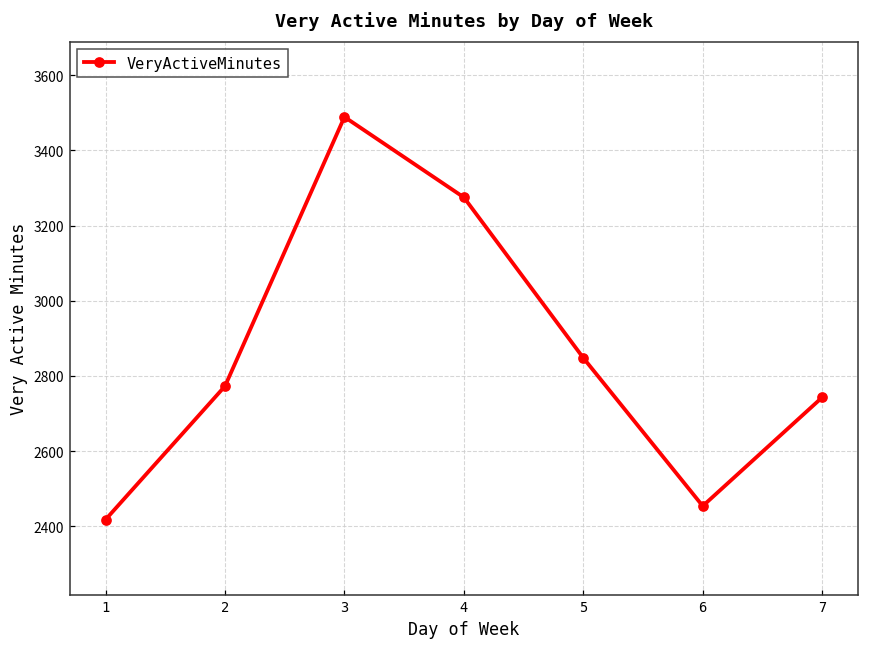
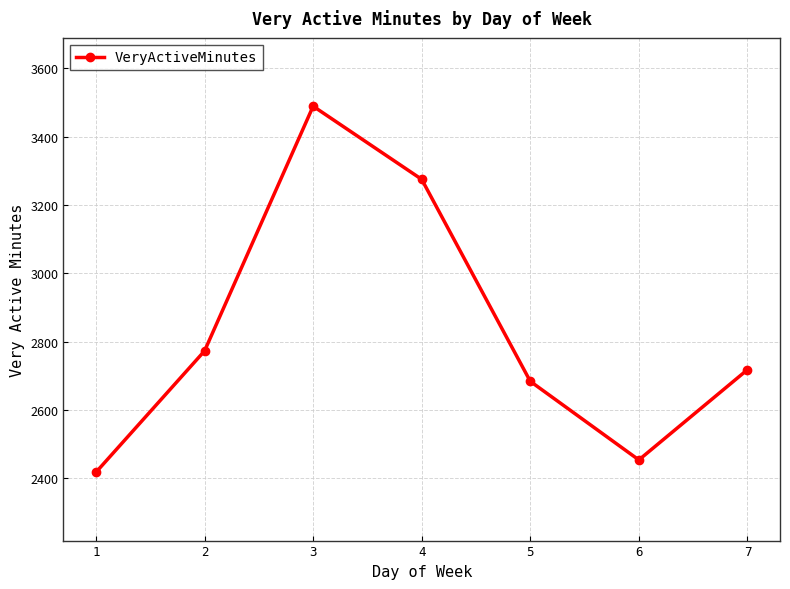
  {
    "1": 2420,
    "2": 2770,
    "3": 3490,
    "4": 3280,
-   "5": 2850,
+   "5": 2680,
    "6": 2450,
-   "7": 2740
+   "7": 2720
  }
